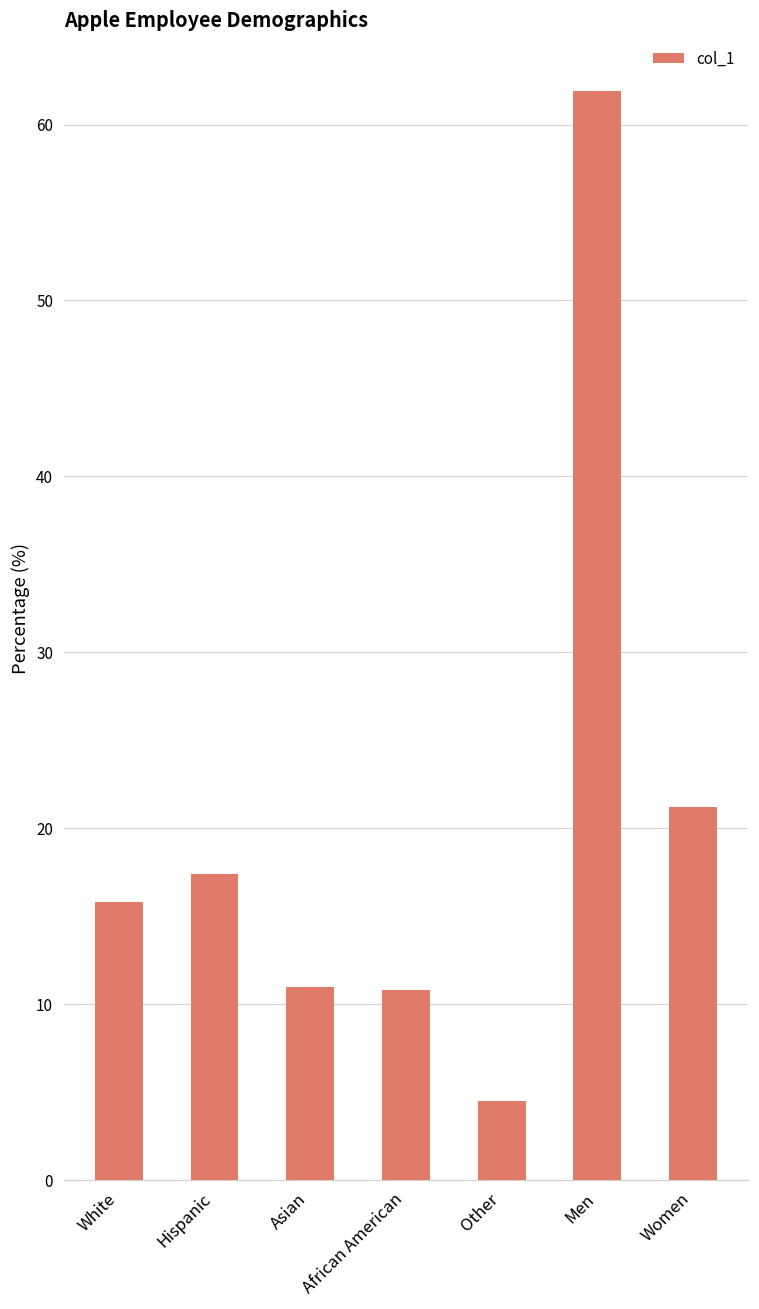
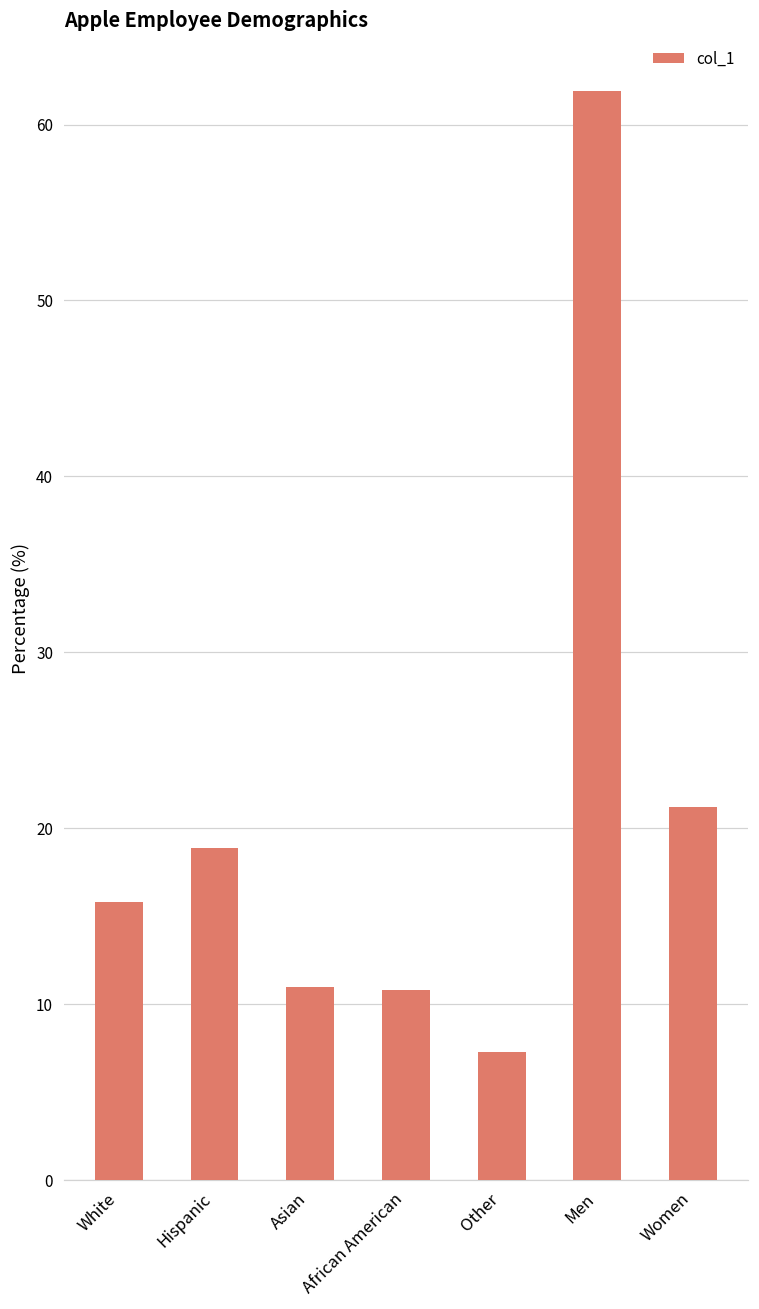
  {
    "White": 15.8,
-   "Hispanic": 17.4,
+   "Hispanic": 18.9,
    "Asian": 11.0,
    "African American": 10.8,
-   "Other": 4.5,
+   "Other": 7.3,
    "Men": 61.9,
    "Women": 21.2
  }
